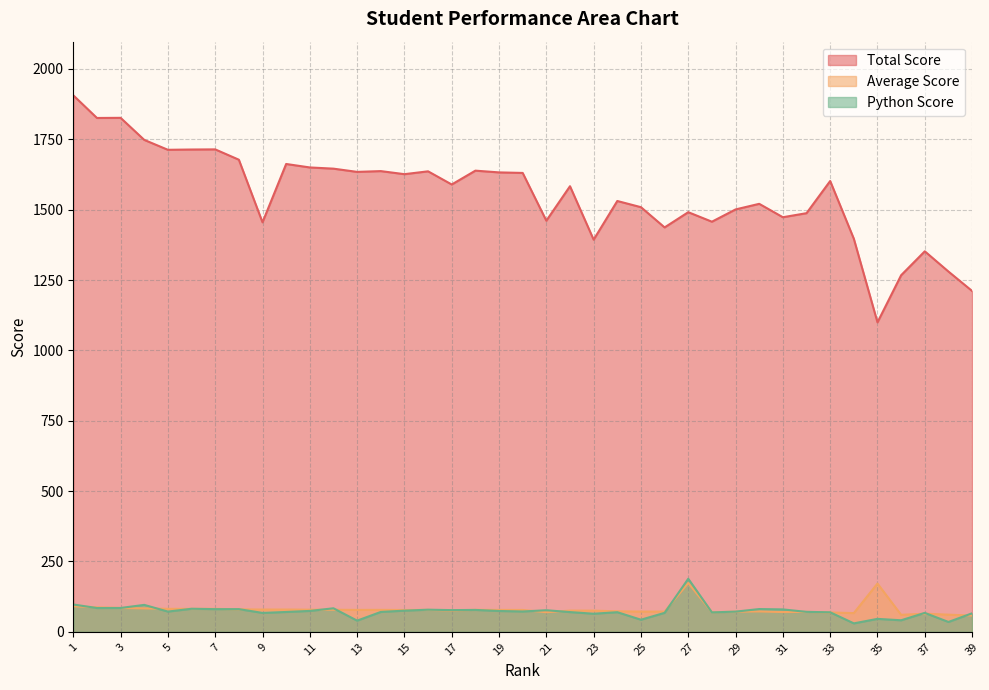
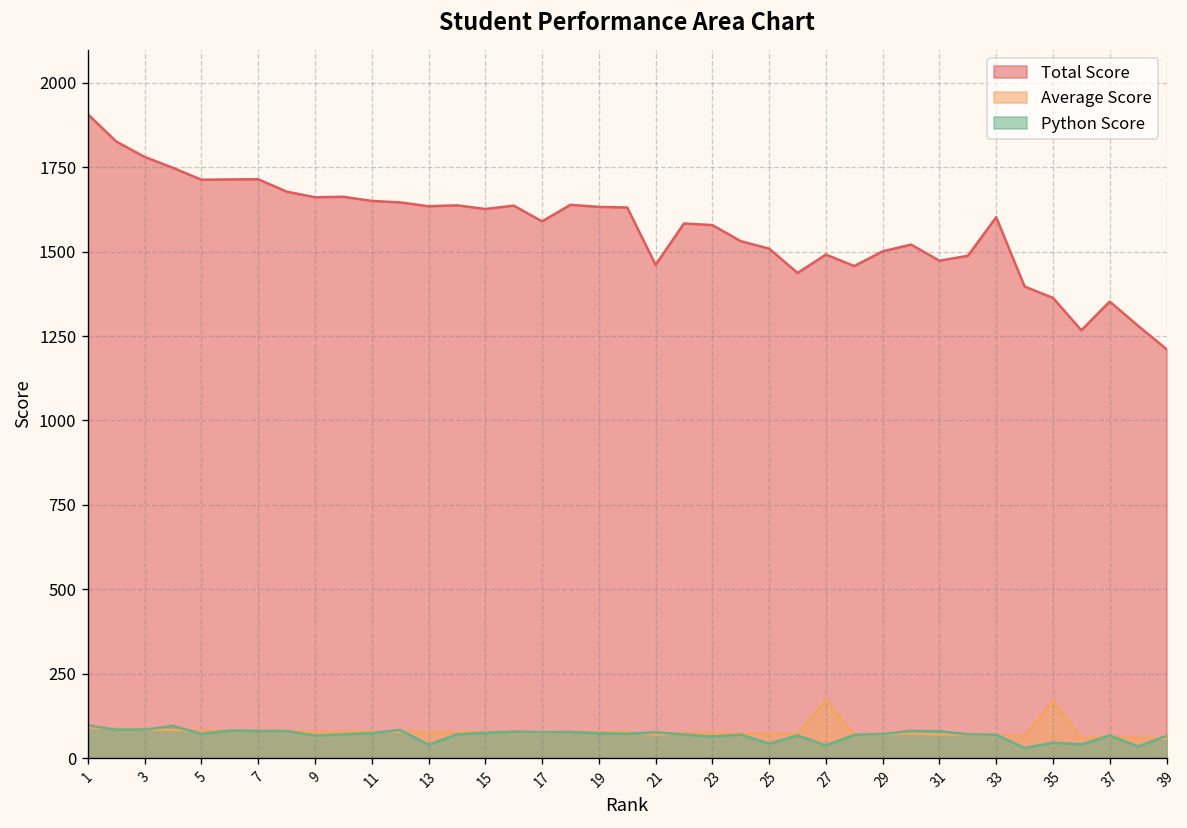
  {
    "Total Score": {
      "1": 1910,
-     "3": 1830,
+     "3": 1780,
      "5": 1710,
      "7": 1710,
-     "9": 1460,
+     "9": 1660,
      "11": 1650,
      "13": 1630,
      "15": 1630,
      "17": 1590,
      "19": 1630,
      "21": 1460,
-     "23": 1390,
+     "23": 1580,
      "25": 1510,
      "27": 1490,
      "29": 1500,
      "31": 1470,
      "33": 1600,
-     "35": 1100,
+     "35": 1360,
      "37": 1350,
      "39": 1210
    },
    "Average Score": {
      "5": 80,
      "9": 80,
      "13": 80,
      "23": 80,
      "25": 70,
      "27": 170,
      "31": 70,
      "35": 170
    },
    "Python Score": {
      "5": 70,
      "9": 70,
      "13": 40,
      "23": 60,
      "25": 40,
-     "27": 190,
+     "27": 40,
      "31": 80,
      "35": 50
    }
  }
